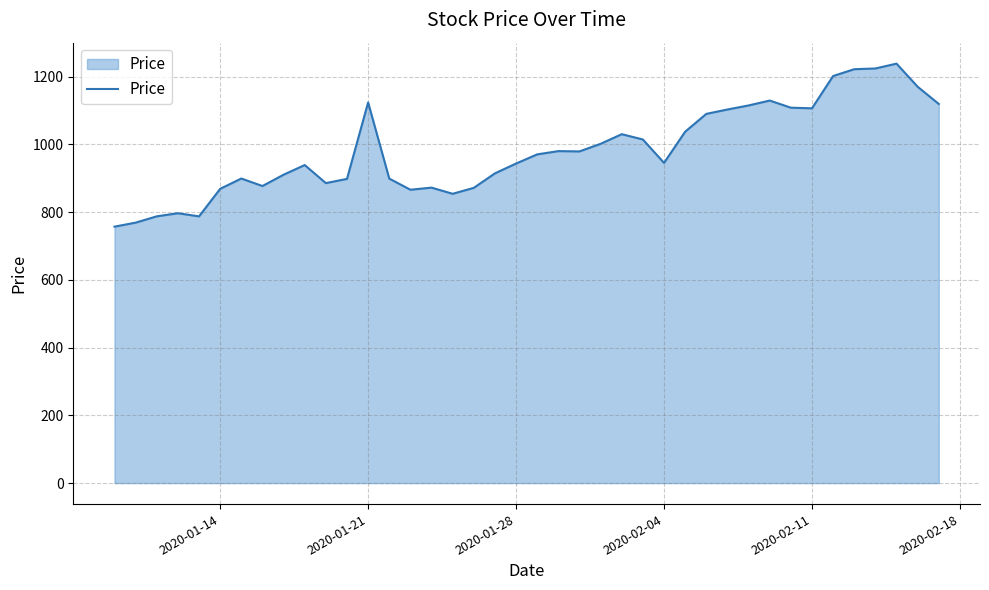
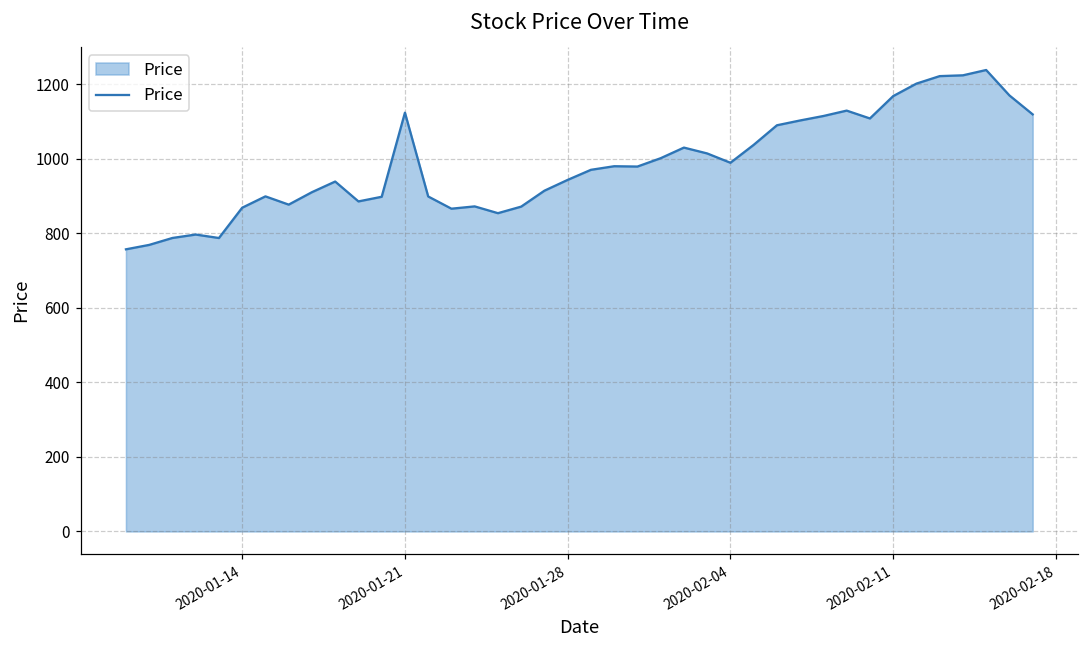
  {
    "2020-01-14": 870,
    "2020-01-21": 1120,
    "2020-01-28": 940,
-   "2020-02-04": 950,
-   "2020-02-11": 1110
+   "2020-02-04": 990,
+   "2020-02-11": 1170
  }
